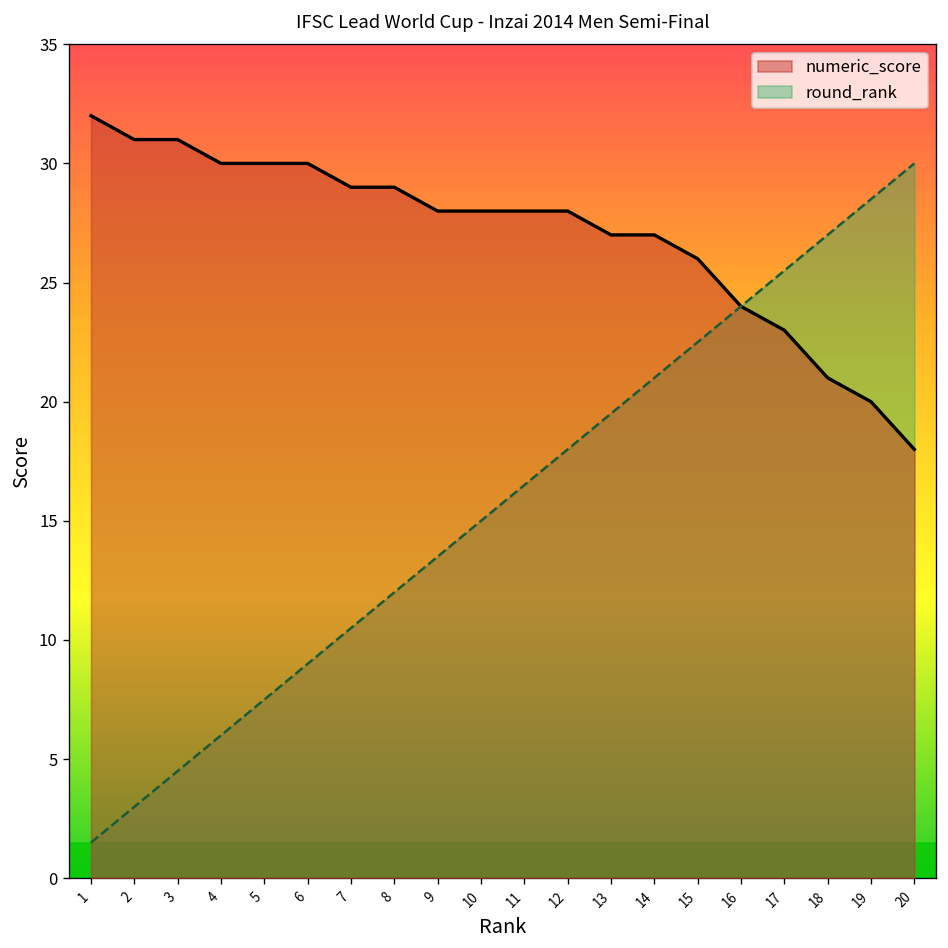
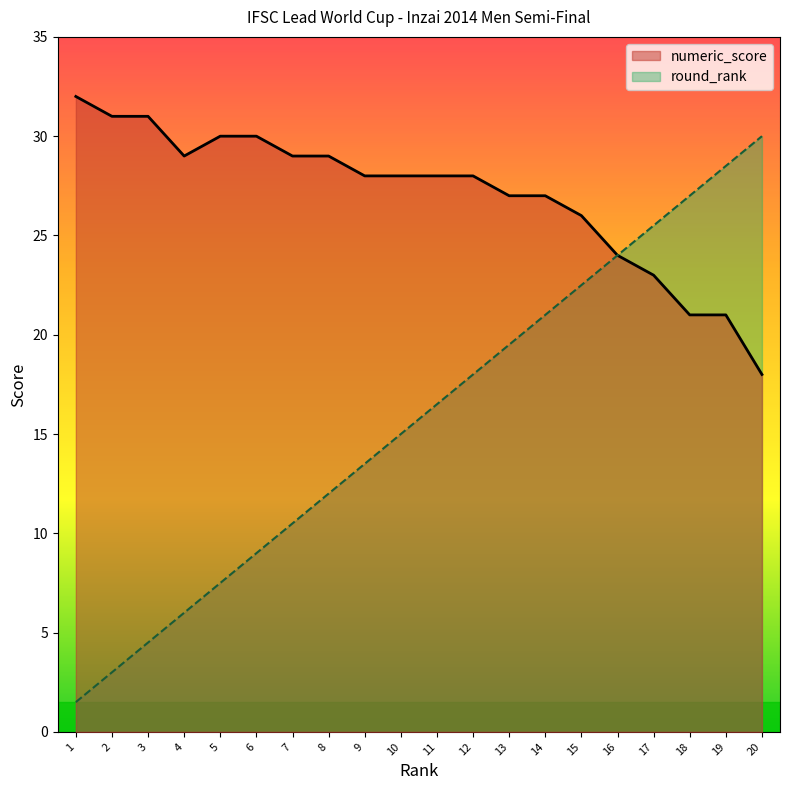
  {
    "numeric_score": {
      "1": 32,
      "2": 31,
      "3": 31,
-     "4": 30,
+     "4": 29,
      "5": 30,
      "6": 30,
      "7": 29,
      "8": 29,
      "9": 28,
      "10": 28,
      "11": 28,
      "12": 28,
      "13": 27,
      "14": 27,
      "15": 26,
      "17": 23,
      "18": 21,
-     "19": 20,
+     "19": 21,
      "20": 18
    },
    "round_rank": {
      "2": 3,
      "3": 4.5,
      "4": 6,
      "5": 7.5,
      "6": 9,
      "7": 10.5,
      "8": 12,
      "9": 13.5,
      "10": 15,
      "11": 16.5,
      "12": 18,
      "13": 19.5,
      "14": 21,
      "15": 22.5,
      "17": 25.5,
      "18": 27,
      "19": 28.5,
      "20": 30
    }
  }
